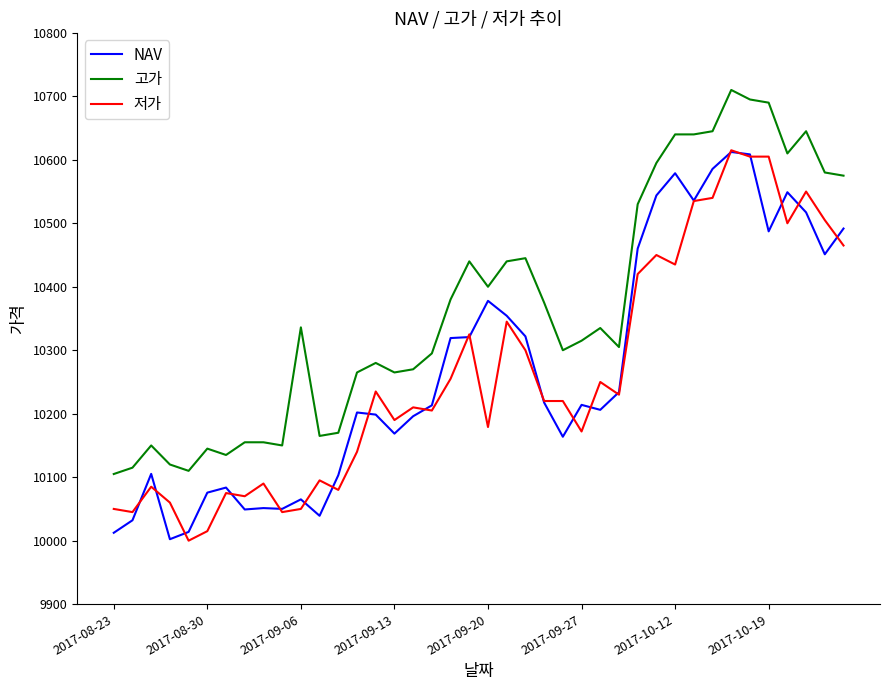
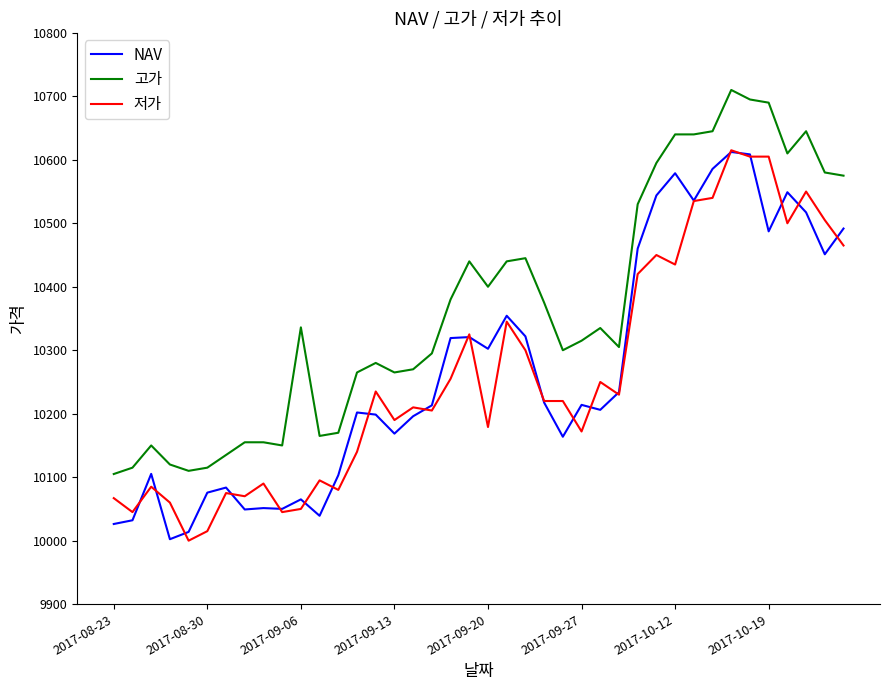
  {
    "NAV": {
-     "2017-08-23": 10010,
+     "2017-08-23": 10030,
      "2017-08-30": 10080,
      "2017-09-06": 10070,
      "2017-09-13": 10170,
-     "2017-09-20": 10380,
+     "2017-09-20": 10300,
      "2017-09-27": 10210,
      "2017-10-12": 10580,
      "2017-10-19": 10490
    },
    "고가": {
      "2017-08-23": 10110,
-     "2017-08-30": 10150,
+     "2017-08-30": 10120,
      "2017-09-06": 10340,
      "2017-09-13": 10270,
      "2017-09-20": 10400,
      "2017-09-27": 10320,
      "2017-10-12": 10640,
      "2017-10-19": 10690
    },
    "저가": {
-     "2017-08-23": 10050,
+     "2017-08-23": 10070,
      "2017-08-30": 10020,
      "2017-09-06": 10050,
      "2017-09-13": 10190,
      "2017-09-20": 10180,
      "2017-09-27": 10170,
      "2017-10-12": 10440,
      "2017-10-19": 10610
    }
  }
